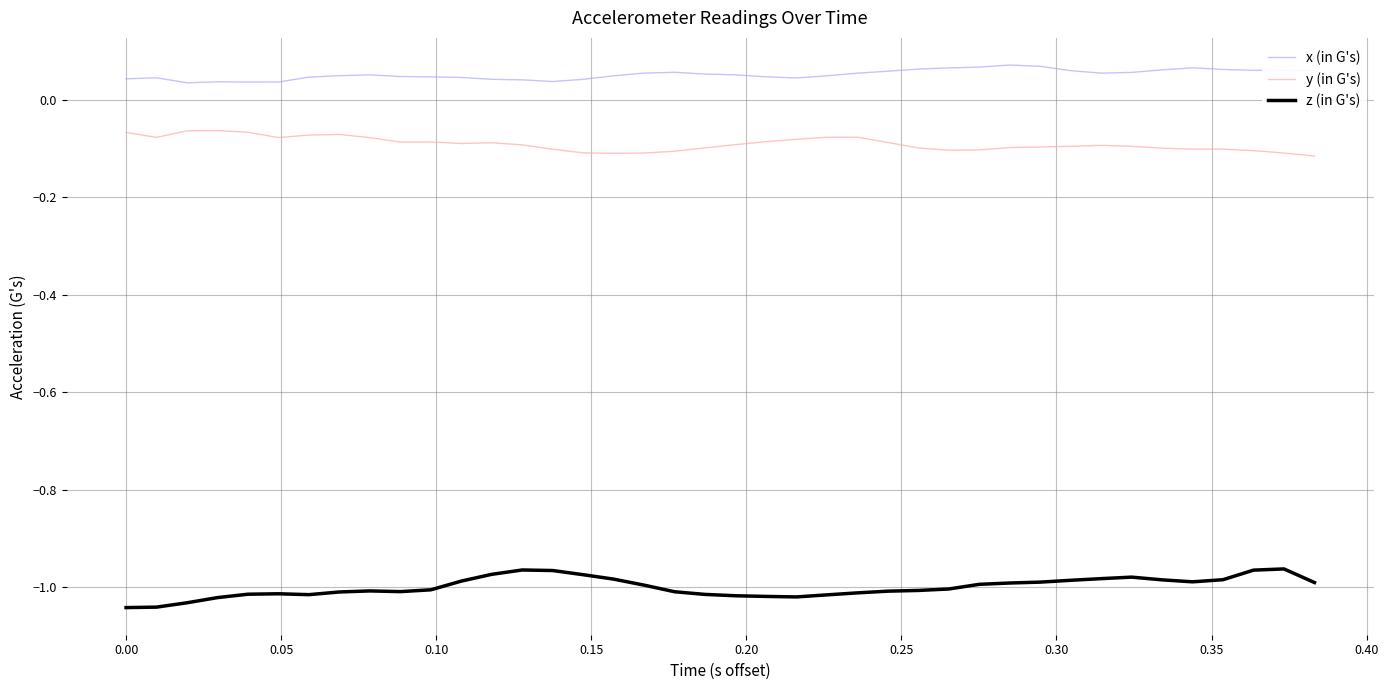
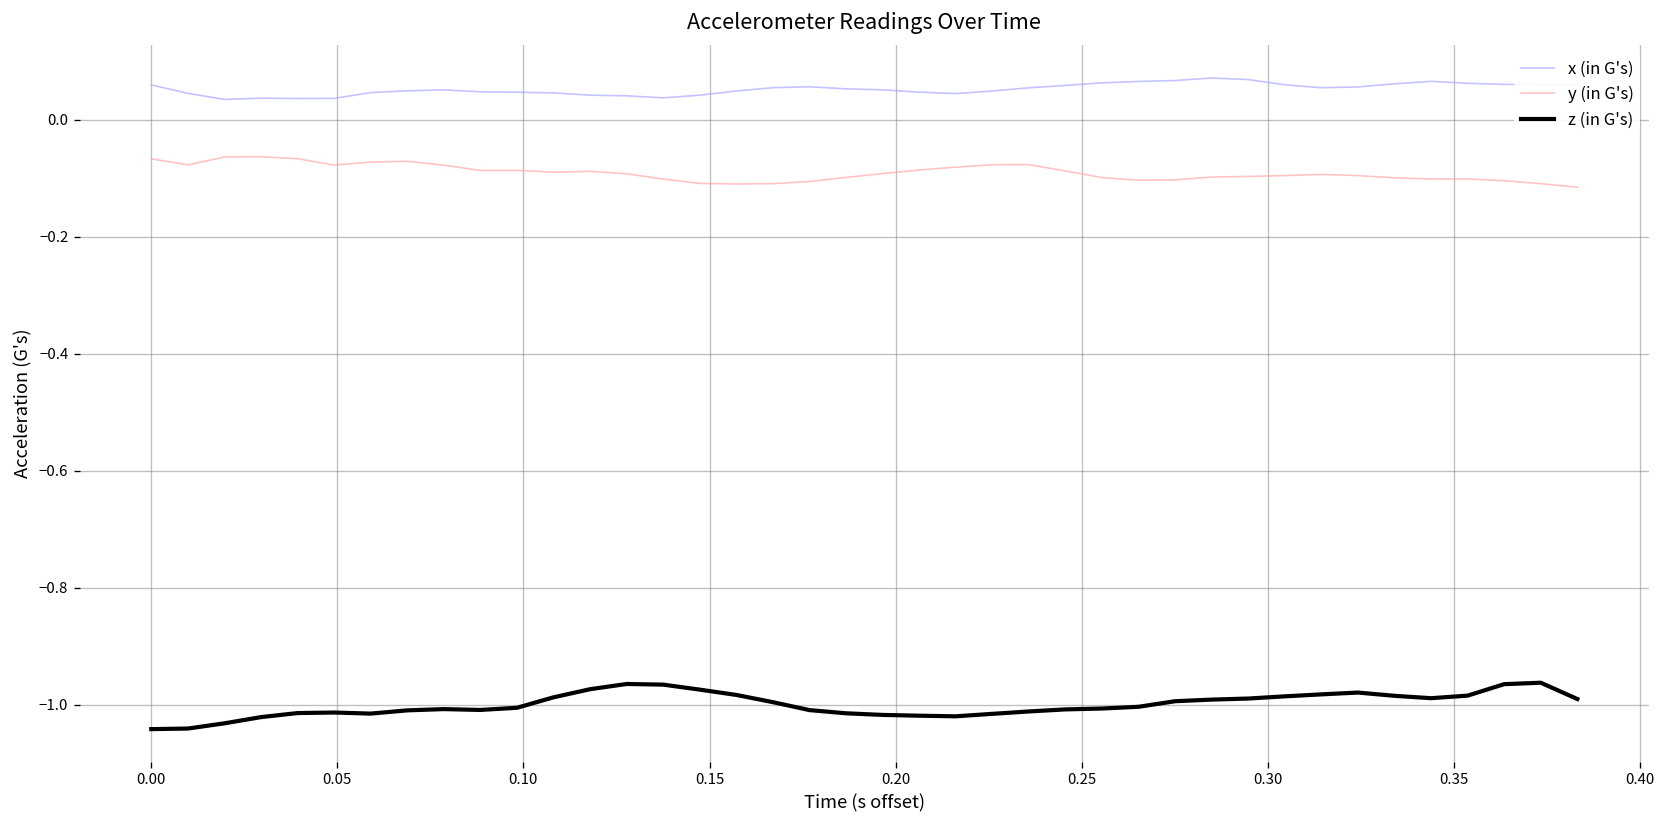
  {
    "x (in G's)": {
-     "0.00": 0.04
+     "0.00": 0.06
    },
    "y (in G's)": {
      "0.00": -0.07
    },
    "z (in G's)": {
      "0.00": -1.04
    }
  }
